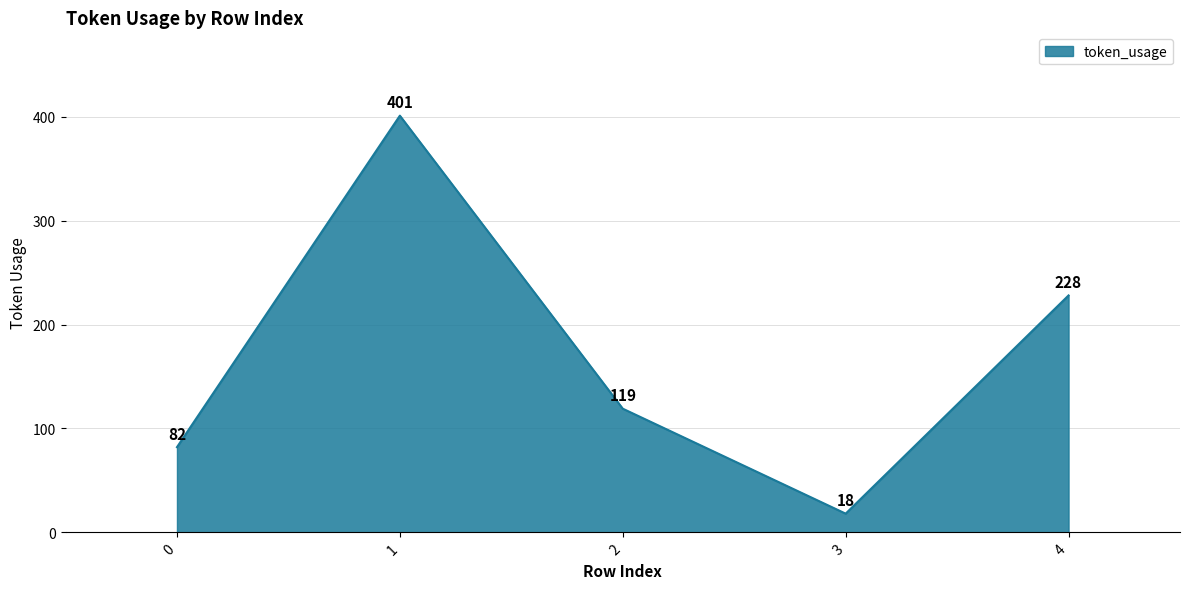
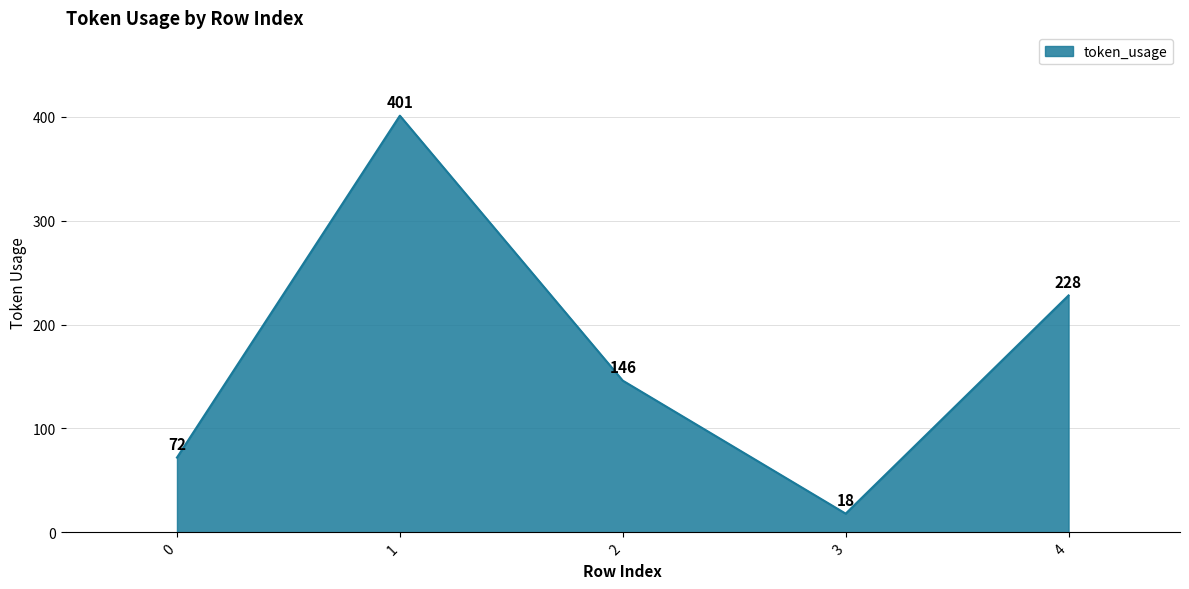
  {
-   "0": 82,
+   "0": 72,
    "1": 401,
-   "2": 119,
+   "2": 146,
    "3": 18,
    "4": 228
  }
